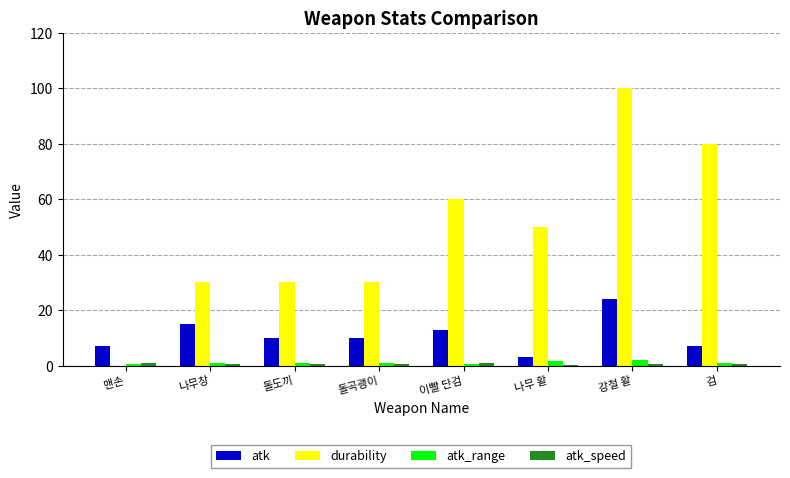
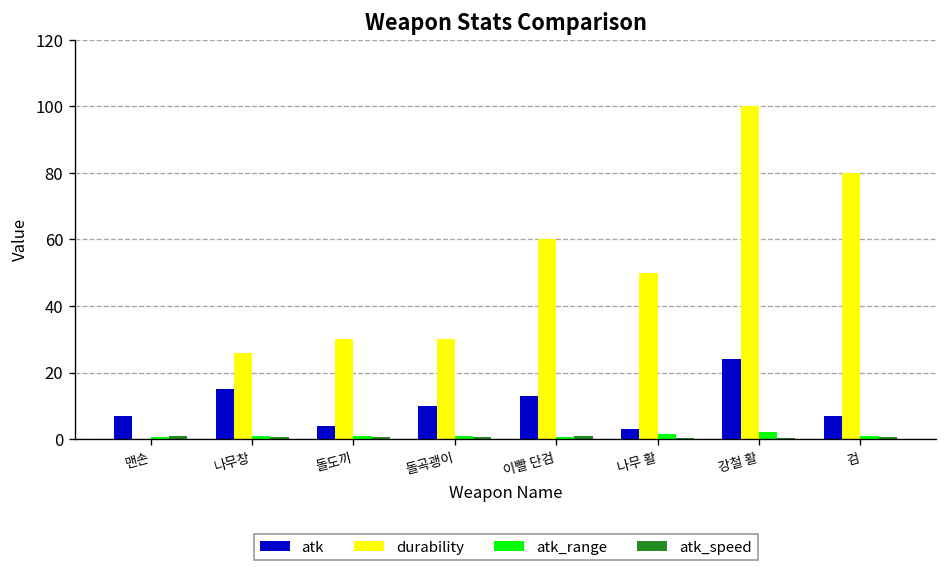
  {
    "atk": {
      "맨손": 7,
      "나무창": 15,
-     "돌도끼": 10,
+     "돌도끼": 4,
      "돌곡괭이": 10,
      "이빨 단검": 13,
      "나무 활": 3,
      "강철 활": 24,
      "검": 7
    },
    "durability": {
      "맨손": 0,
-     "나무창": 30,
+     "나무창": 26,
      "돌도끼": 30,
      "돌곡괭이": 30,
      "이빨 단검": 60,
      "나무 활": 50,
      "강철 활": 100,
      "검": 80
    },
    "atk_range": {
      "나무창": 1,
      "돌도끼": 1,
      "돌곡괭이": 1,
      "나무 활": 2,
      "강철 활": 2,
      "검": 1
    }
  }
